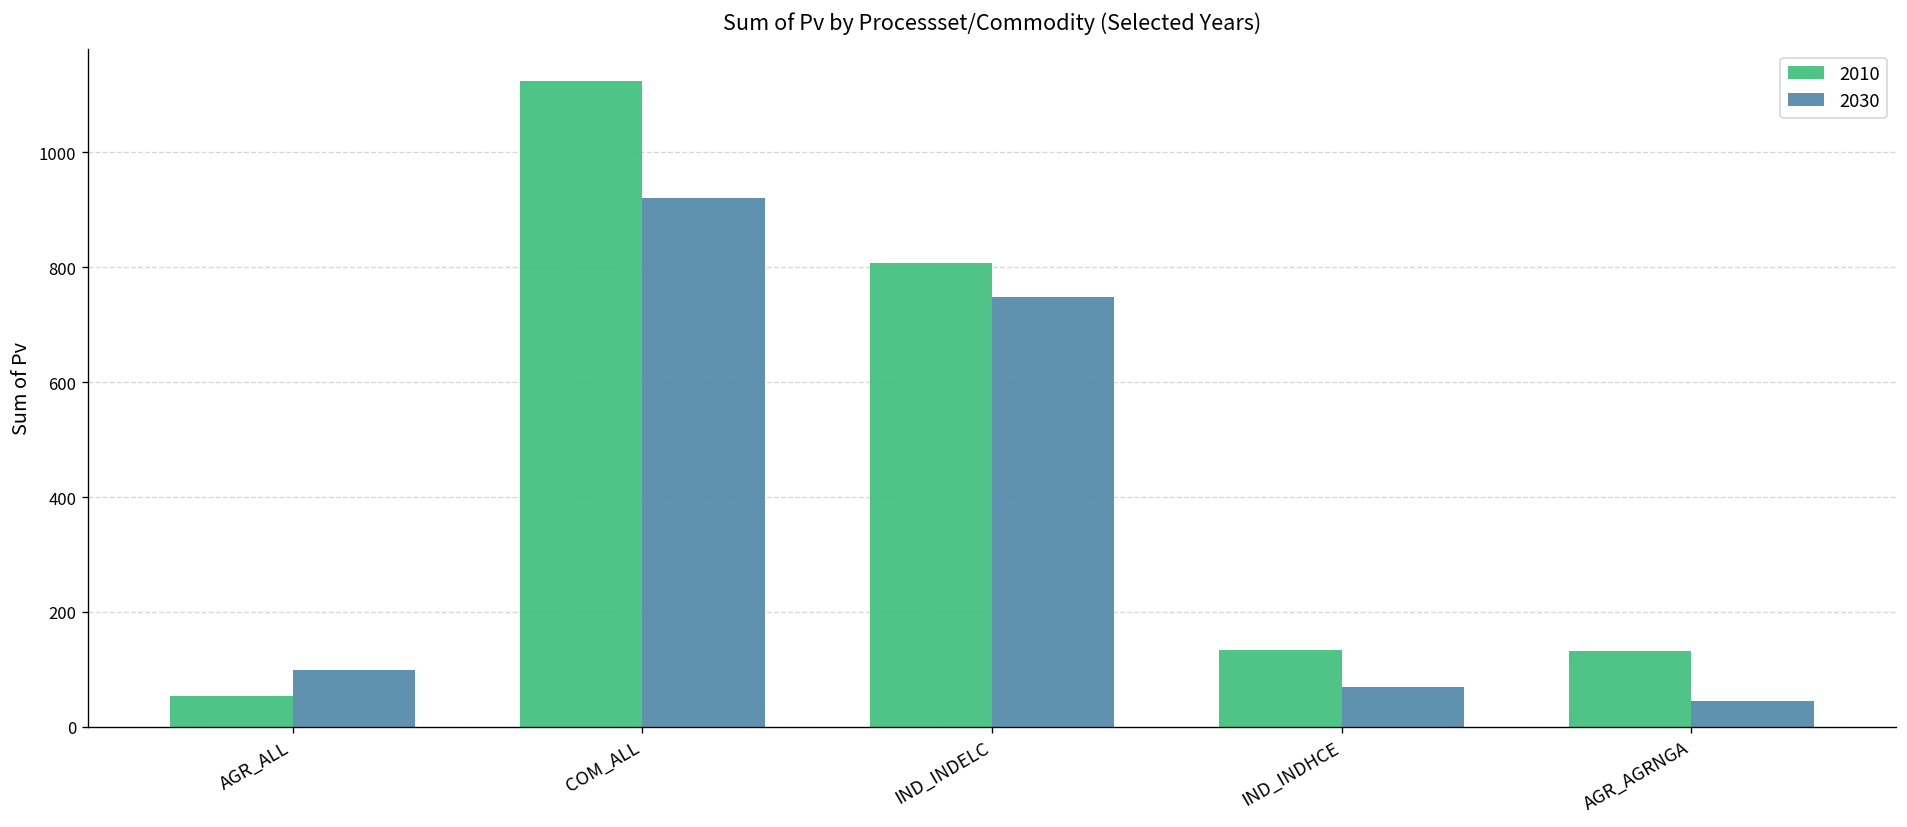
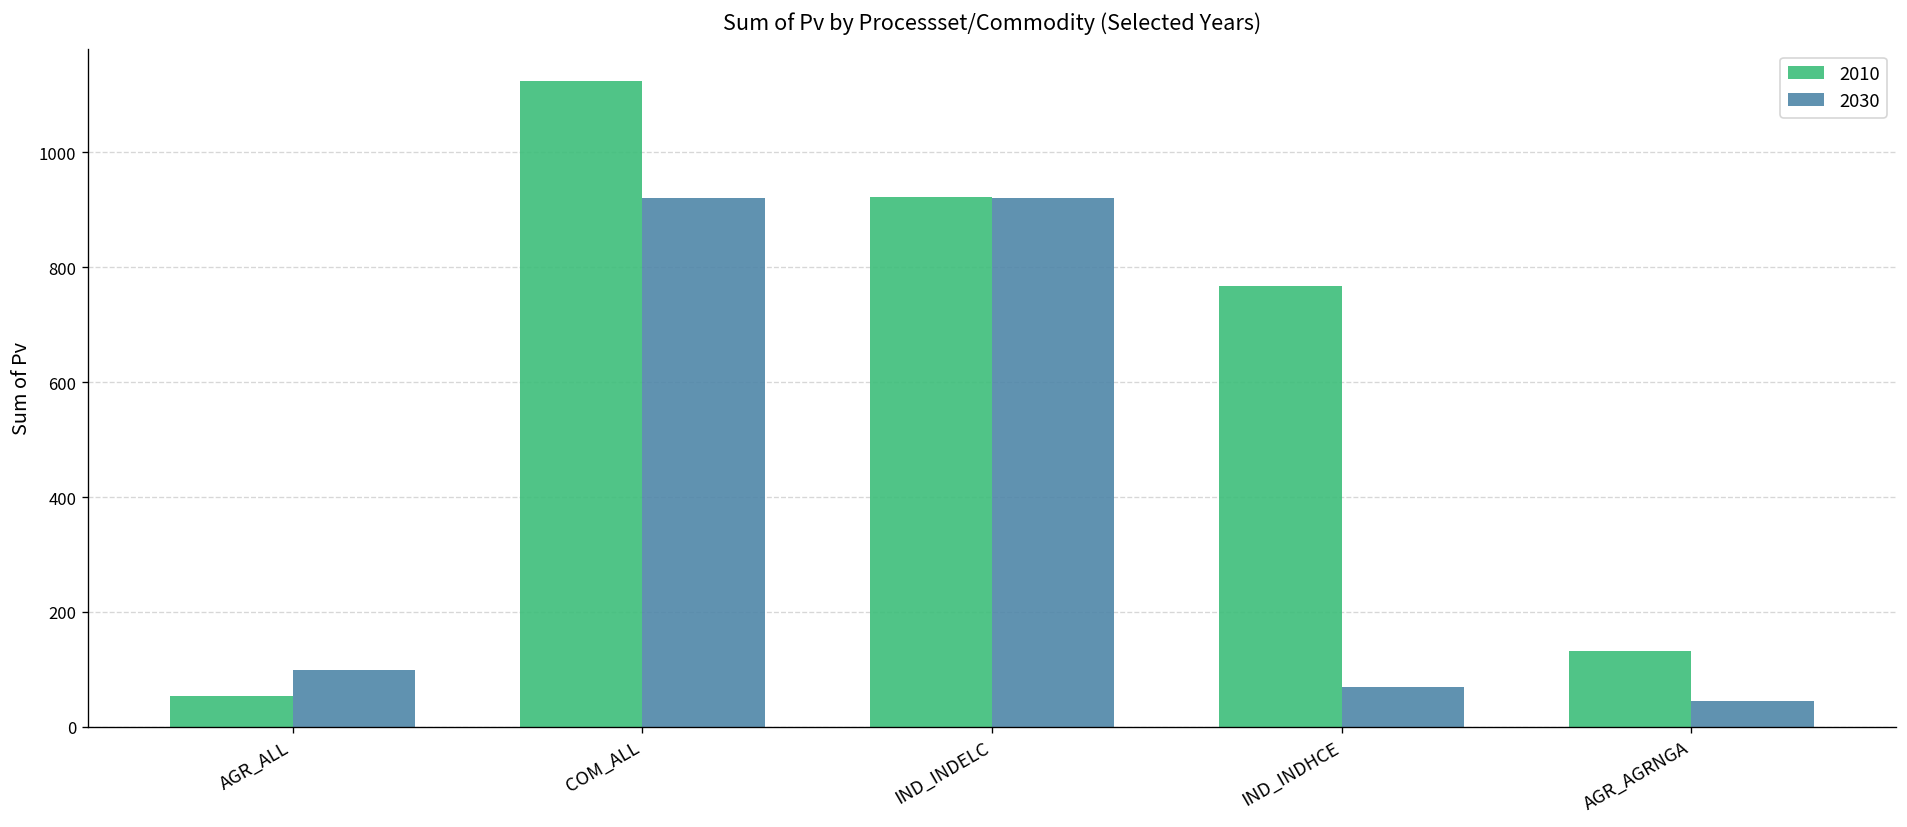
  {
    "2010": {
      "AGR_ALL": 50,
      "COM_ALL": 1120,
-     "IND_INDELC": 810,
-     "IND_INDHCE": 130,
+     "IND_INDELC": 920,
+     "IND_INDHCE": 770,
      "AGR_AGRNGA": 130
    },
    "2030": {
      "AGR_ALL": 100,
      "COM_ALL": 920,
-     "IND_INDELC": 750,
+     "IND_INDELC": 920,
      "IND_INDHCE": 70,
      "AGR_AGRNGA": 50
    }
  }
